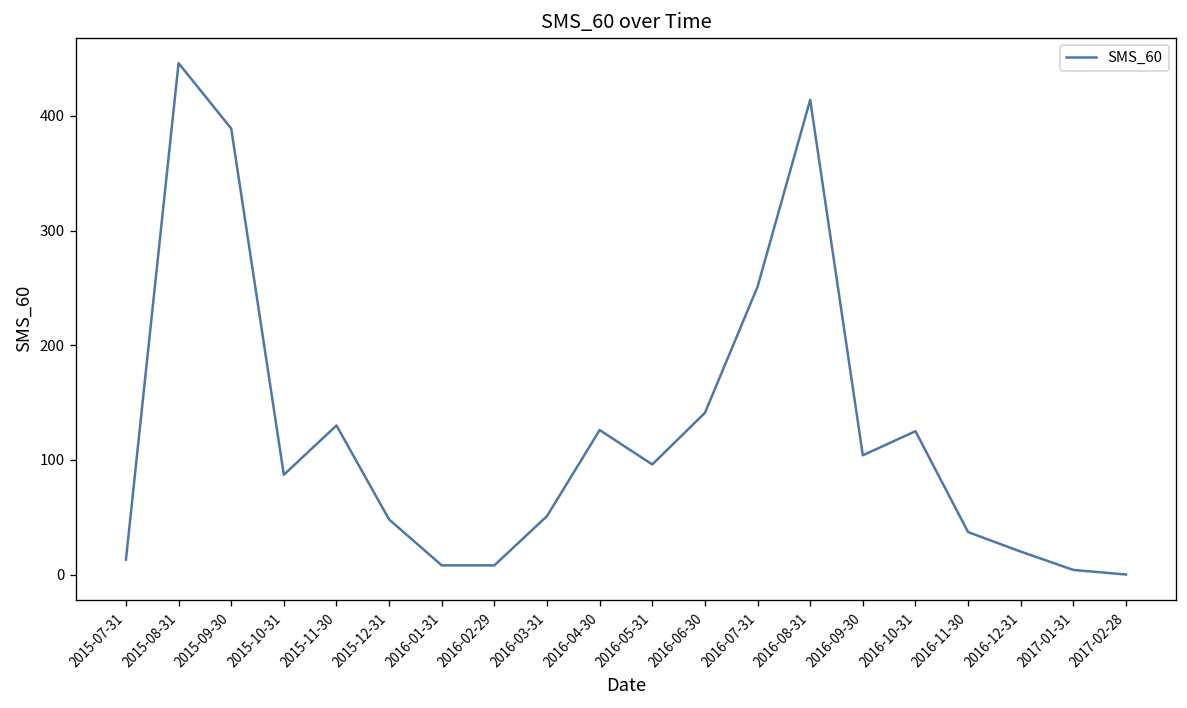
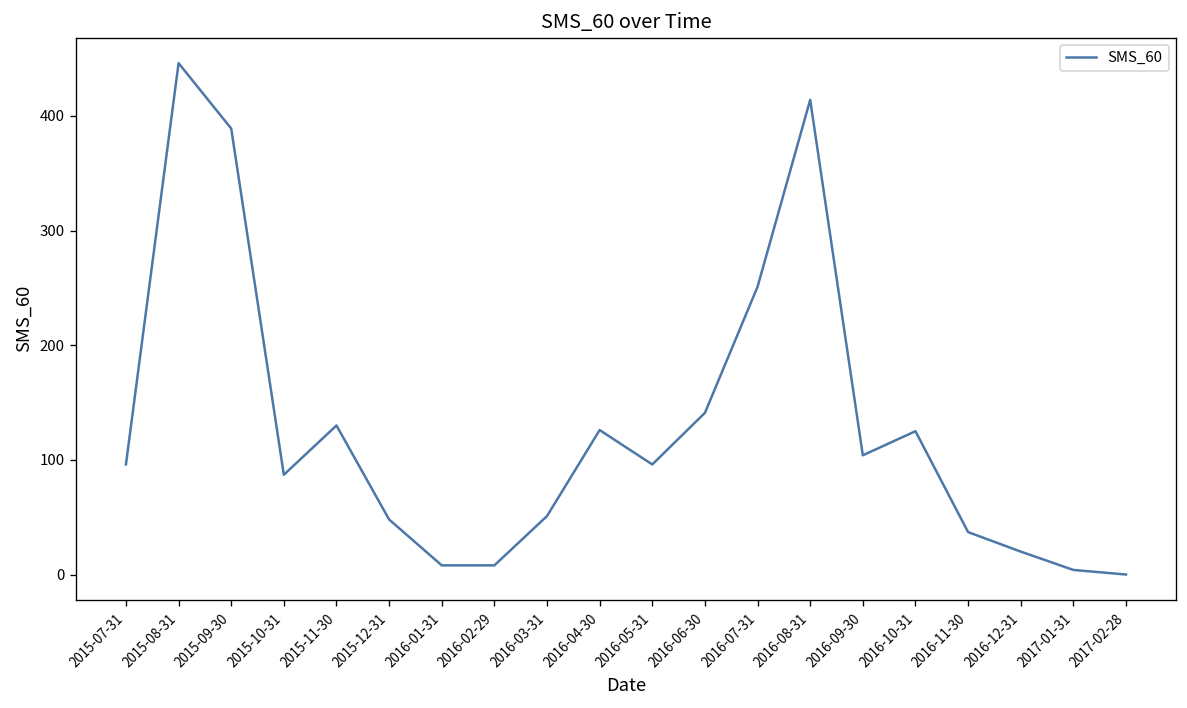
  {
-   "2015-07-31": 10,
+   "2015-07-31": 100,
    "2015-08-31": 450,
    "2015-09-30": 390,
    "2015-10-31": 90,
    "2015-11-30": 130,
    "2015-12-31": 50,
    "2016-01-31": 10,
    "2016-02-29": 10,
    "2016-03-31": 50,
    "2016-04-30": 130,
    "2016-05-31": 100,
    "2016-06-30": 140,
    "2016-07-31": 250,
    "2016-08-31": 410,
    "2016-09-30": 100,
    "2016-10-31": 130,
    "2016-11-30": 40,
    "2016-12-31": 20,
    "2017-01-31": 0,
    "2017-02-28": 0
  }
